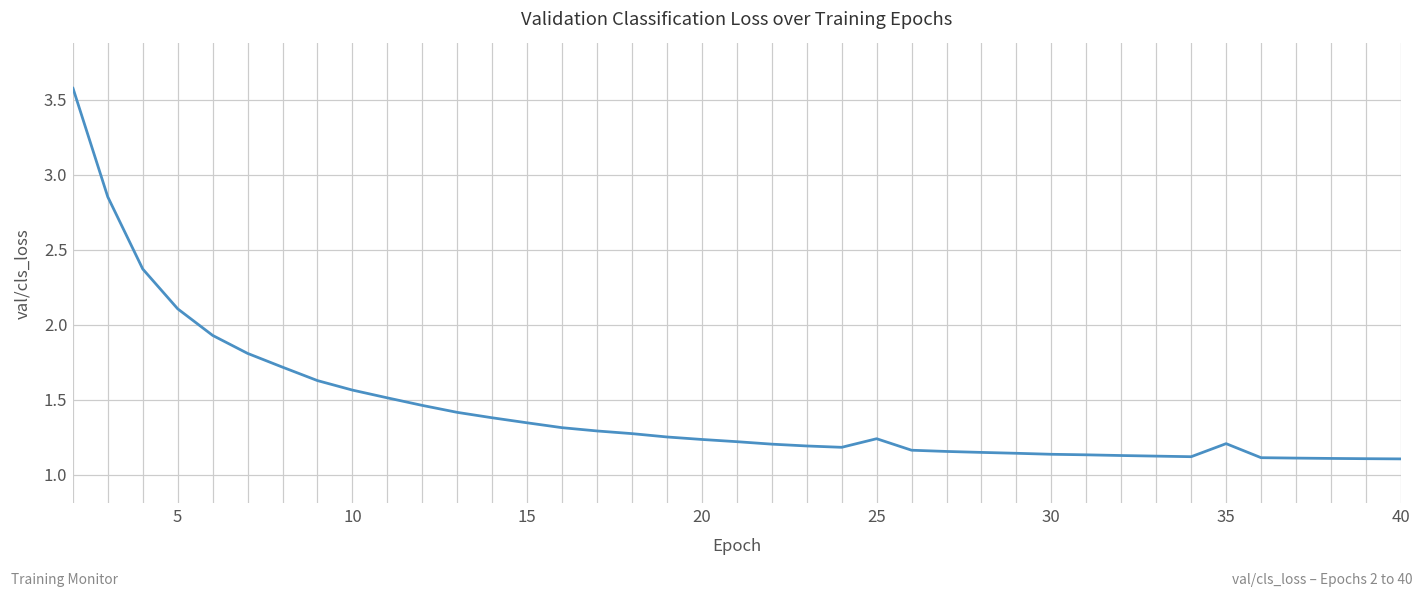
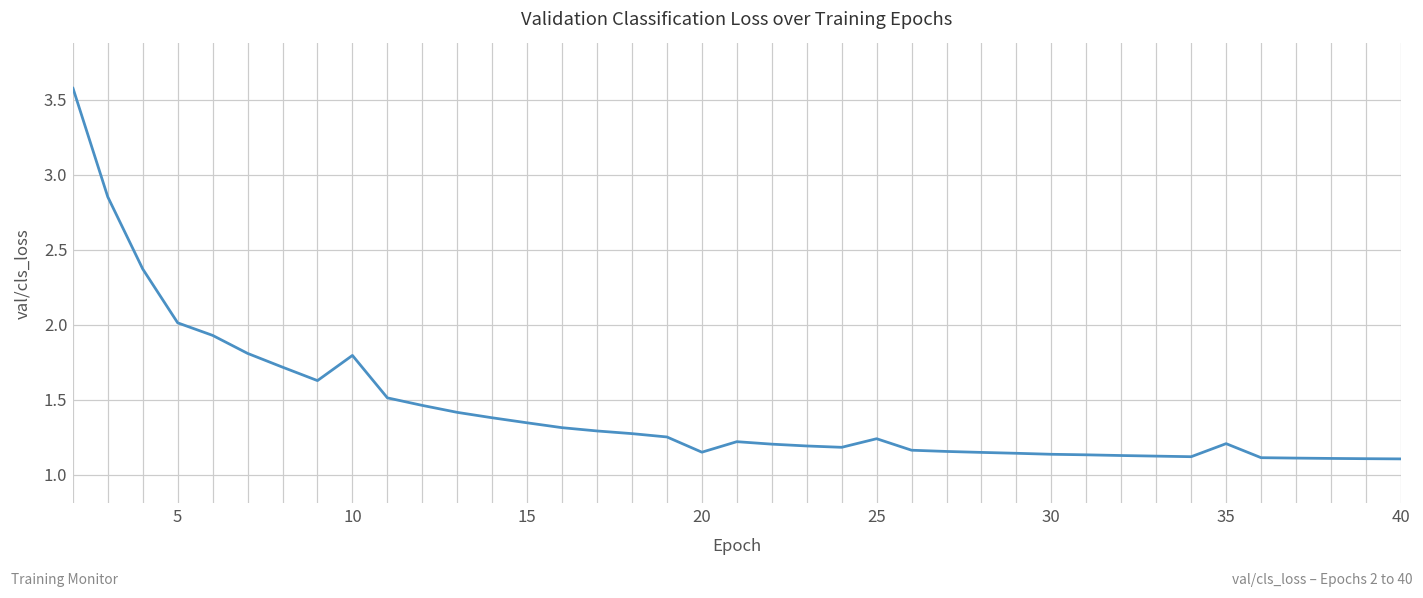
  {
-   "5": 2.11,
-   "10": 1.56,
+   "5": 2.01,
+   "10": 1.79,
    "15": 1.35,
-   "20": 1.23,
+   "20": 1.15,
    "25": 1.24,
    "30": 1.14,
    "35": 1.21,
    "40": 1.10
  }
